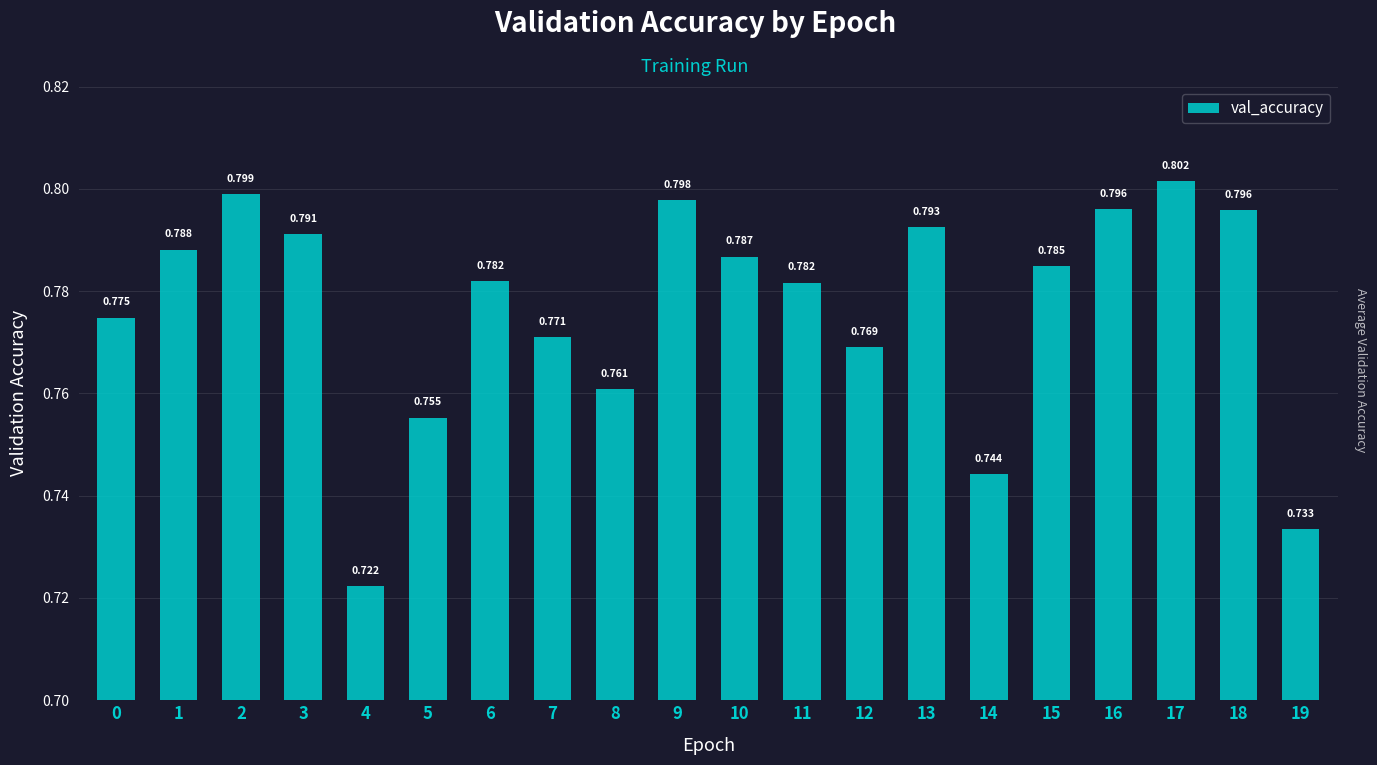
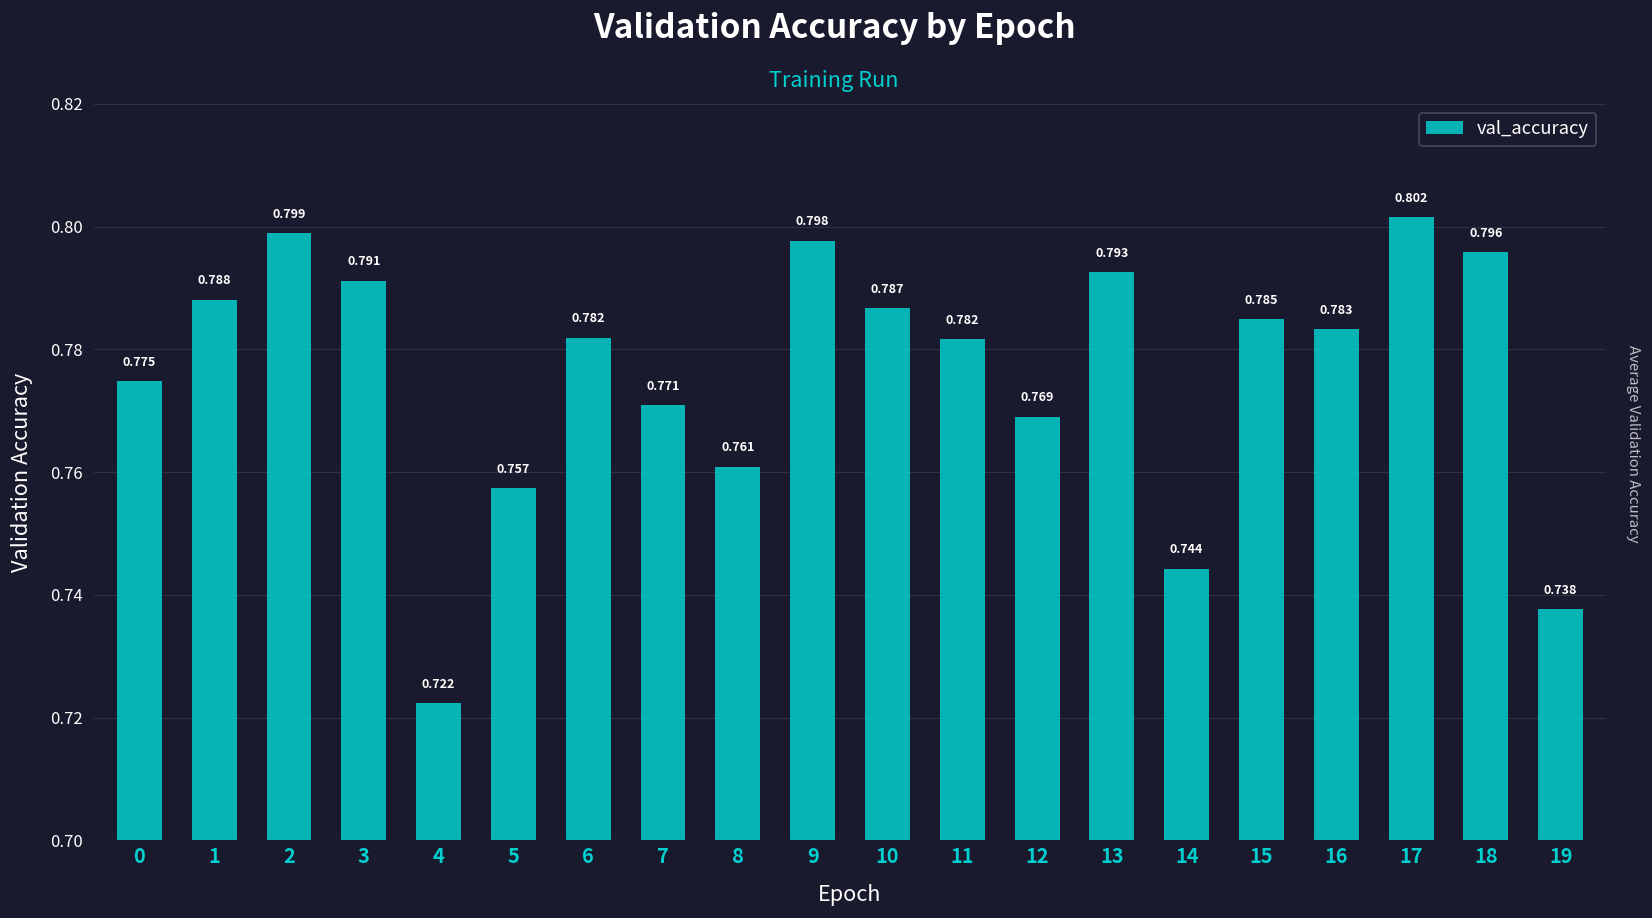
  {
    "0": 0.775,
    "1": 0.788,
    "2": 0.799,
    "3": 0.791,
    "4": 0.722,
-   "5": 0.755,
+   "5": 0.757,
    "6": 0.782,
    "7": 0.771,
    "8": 0.761,
    "9": 0.798,
    "10": 0.787,
    "11": 0.782,
    "12": 0.769,
    "13": 0.793,
    "14": 0.744,
    "15": 0.785,
-   "16": 0.796,
+   "16": 0.783,
    "17": 0.802,
    "18": 0.796,
-   "19": 0.733
+   "19": 0.738
  }
